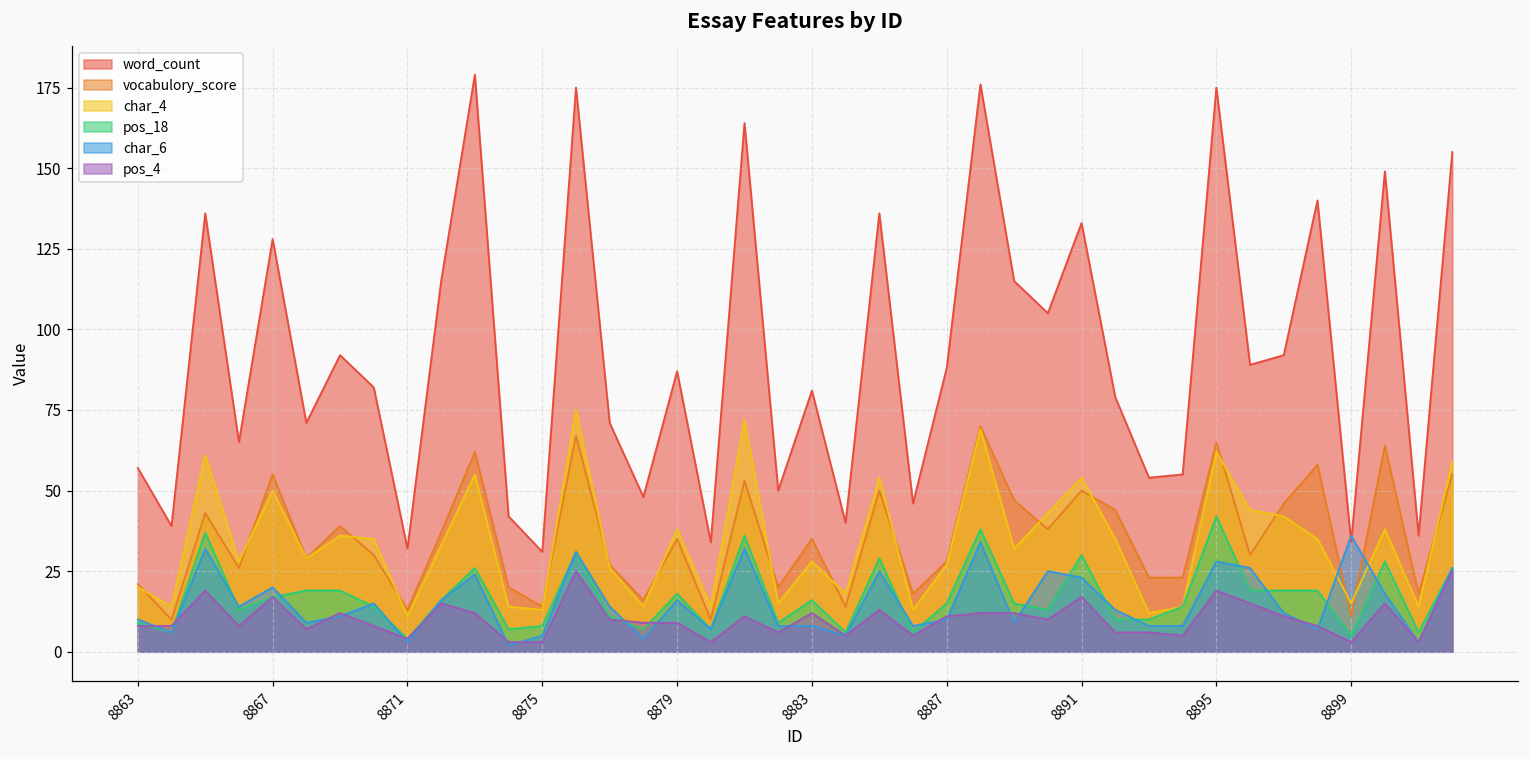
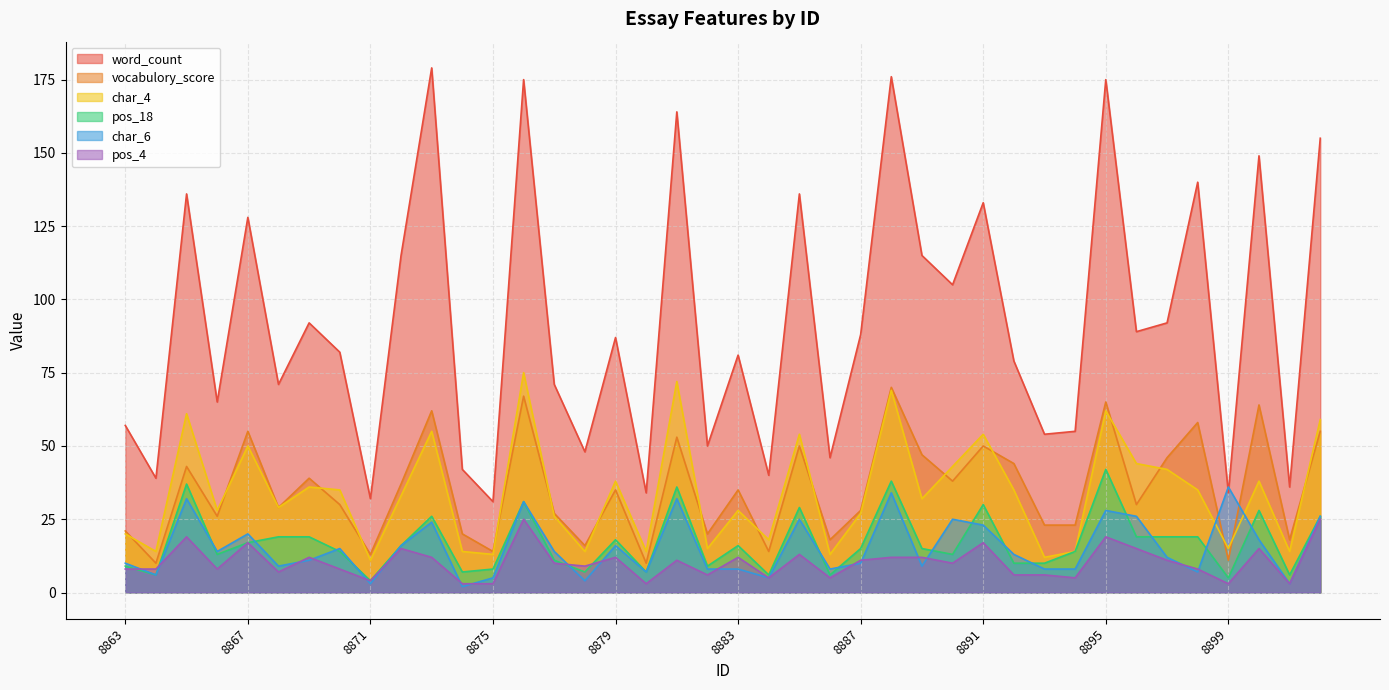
  {
    "char_4": {
      "8863": 20,
      "8867": 50,
      "8871": 11,
      "8875": 13,
      "8879": 38,
      "8883": 28,
      "8887": 27,
      "8891": 54,
      "8895": 62,
      "8899": 15
    },
    "pos_18": {
      "8863": 9,
      "8875": 8,
      "8879": 18,
      "8883": 16,
      "8887": 15,
      "8891": 30,
      "8895": 42,
      "8899": 5
    },
    "char_6": {
      "8863": 10,
      "8867": 20,
      "8871": 3,
      "8875": 5,
      "8879": 16,
      "8883": 8,
      "8887": 10,
      "8891": 23,
      "8895": 28,
      "8899": 36
    },
    "pos_4": {
      "8863": 8,
      "8875": 3,
-     "8879": 9,
+     "8879": 12,
      "8883": 12,
      "8887": 11,
      "8891": 17,
      "8895": 19,
      "8899": 3
    }
  }
